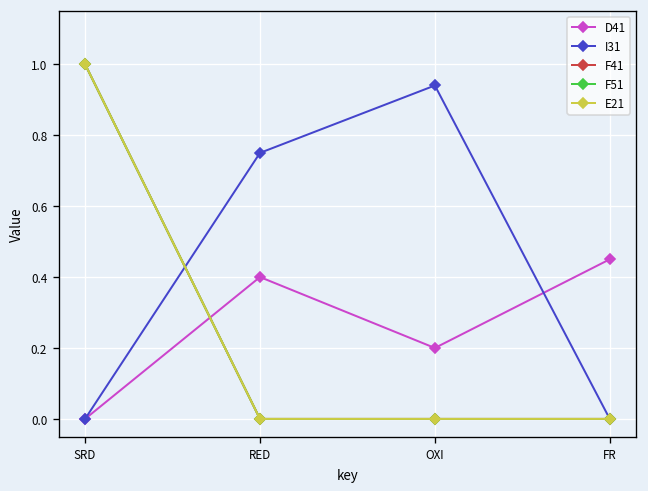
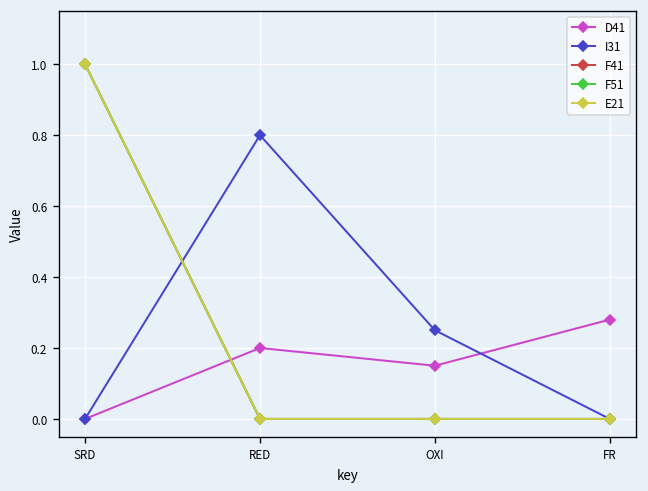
  {
    "D41": {
-     "RED": 0.4,
-     "OXI": 0.20,
-     "FR": 0.45
+     "RED": 0.2,
+     "OXI": 0.15,
+     "FR": 0.28
    },
    "I31": {
-     "RED": 0.75,
-     "OXI": 0.94
+     "RED": 0.80,
+     "OXI": 0.25
    },
    "E21": {
      "SRD": 1.00,
      "RED": 0.00,
      "OXI": 0.00
    }
  }
